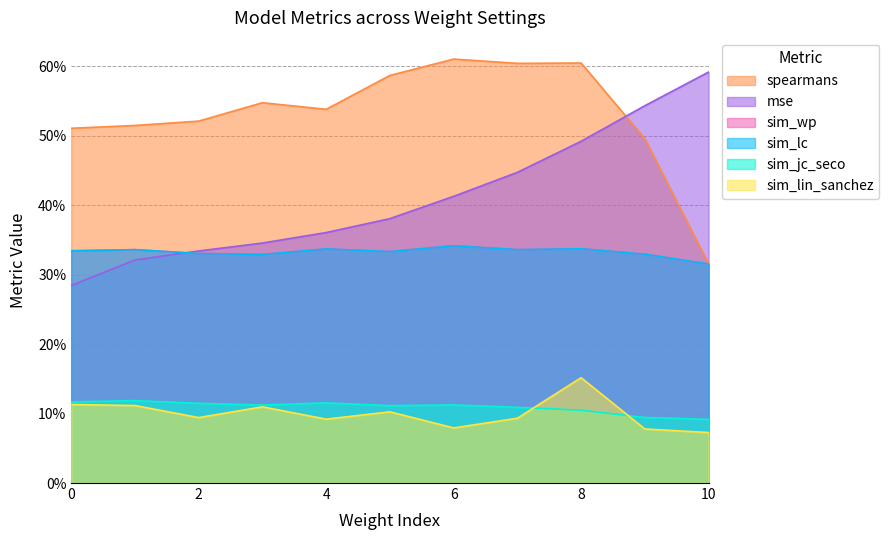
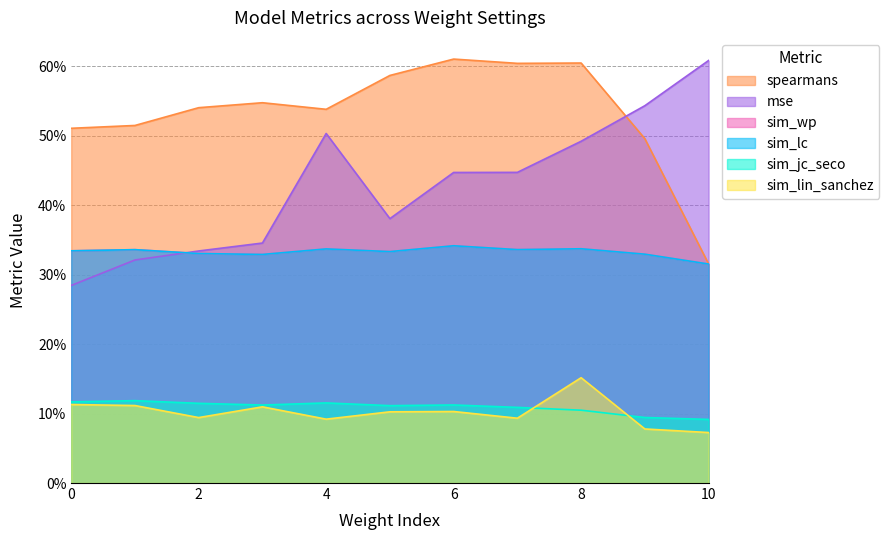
  {
    "spearmans": {
      "0": "51%",
-     "2": "52%",
+     "2": "54%",
      "4": "54%",
      "6": "61%",
      "8": "60%"
    },
    "mse": {
      "0": "28%",
-     "4": "36%",
-     "6": "41%",
+     "4": "50%",
+     "6": "45%",
      "8": "49%",
-     "10": "59%"
+     "10": "61%"
    },
    "sim_lin_sanchez": {
      "0": "11%",
      "2": "9%",
      "4": "9%",
-     "6": "8%",
+     "6": "10%",
      "8": "15%",
      "10": "7%"
    }
  }
